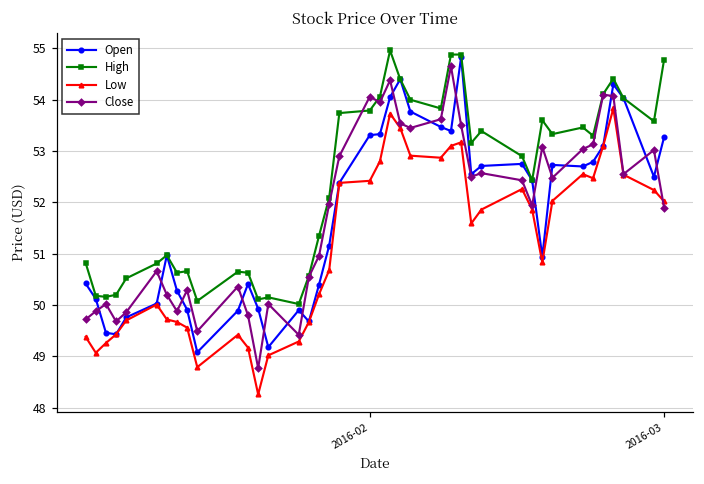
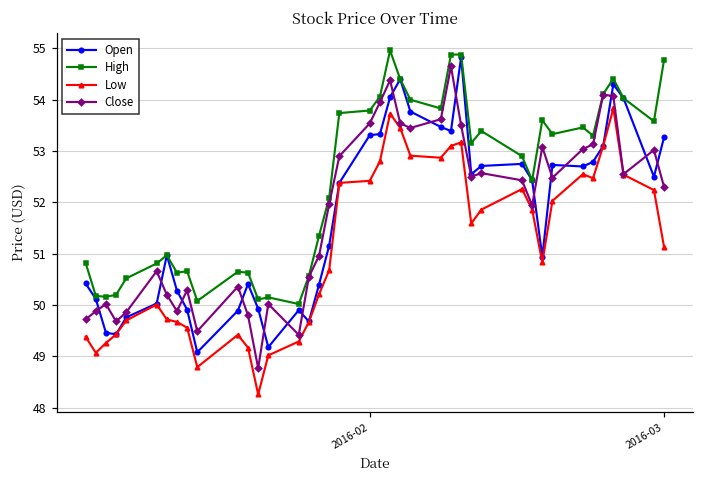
  {
    "Open": {
      "2016-02": 53.3,
      "2016-03": 53.3
    },
    "High": {
      "2016-02": 53.8,
      "2016-03": 54.8
    },
    "Low": {
      "2016-02": 52.4,
-     "2016-03": 52.0
+     "2016-03": 51.1
    },
    "Close": {
-     "2016-02": 54.1,
-     "2016-03": 51.9
+     "2016-02": 53.5,
+     "2016-03": 52.3
    }
  }
